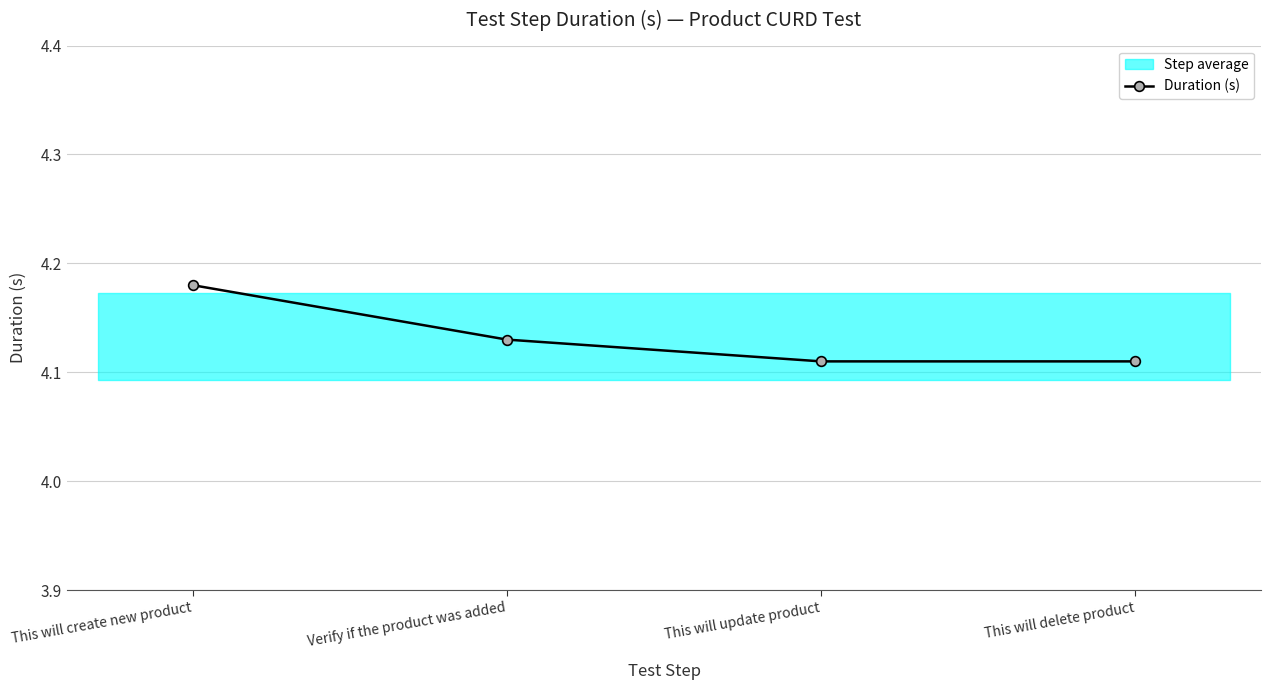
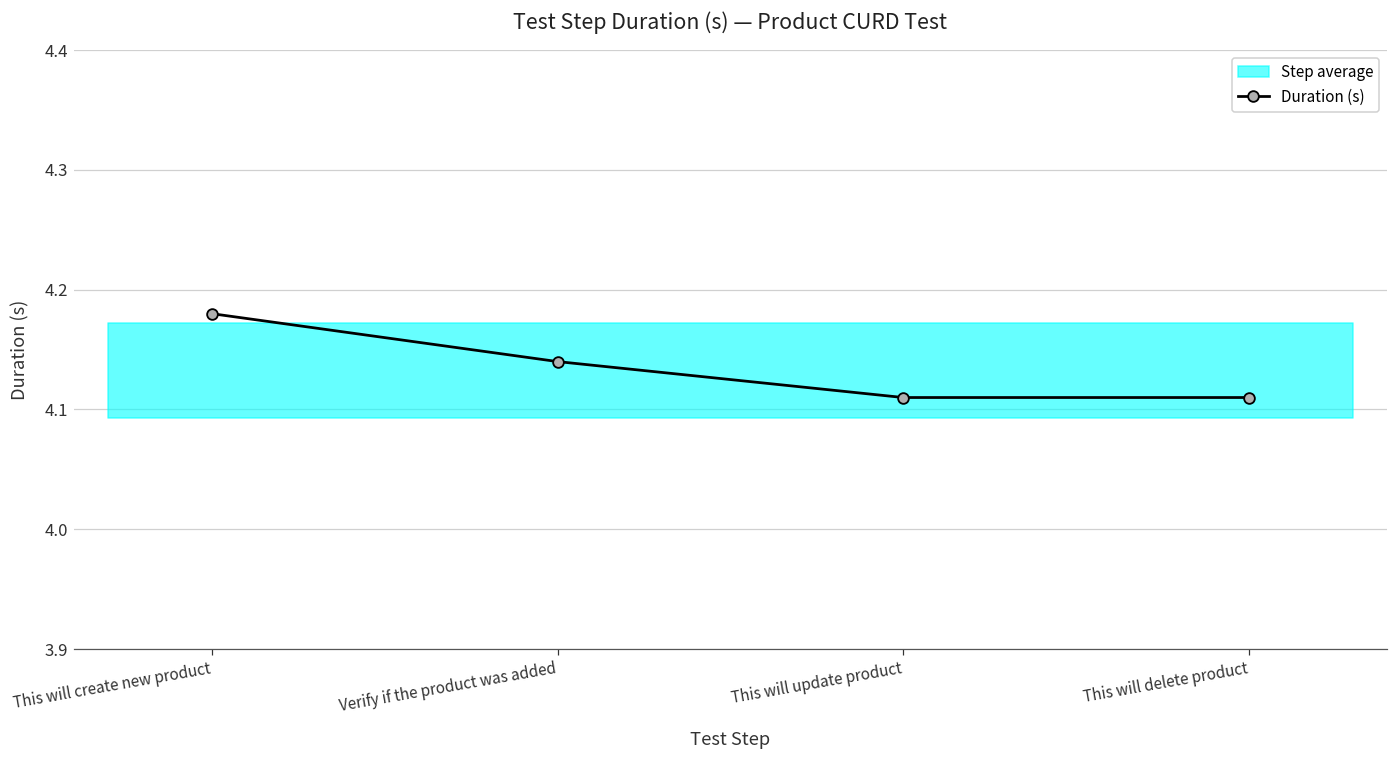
  {
    "Duration (s)": {
      "This will create new product": 4.18,
-     "Verify if the product was added": 4.13,
+     "Verify if the product was added": 4.14,
      "This will update product": 4.11,
      "This will delete product": 4.11
    }
  }
